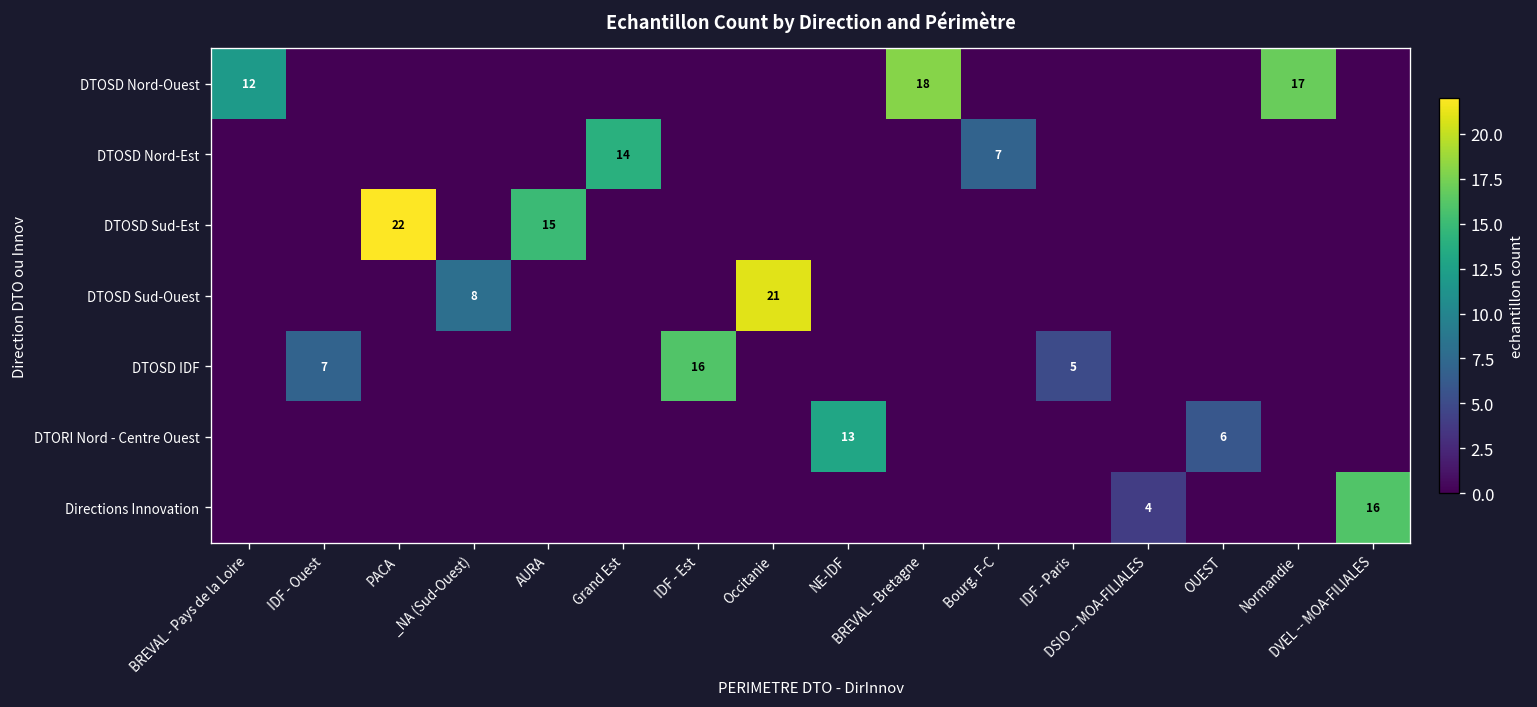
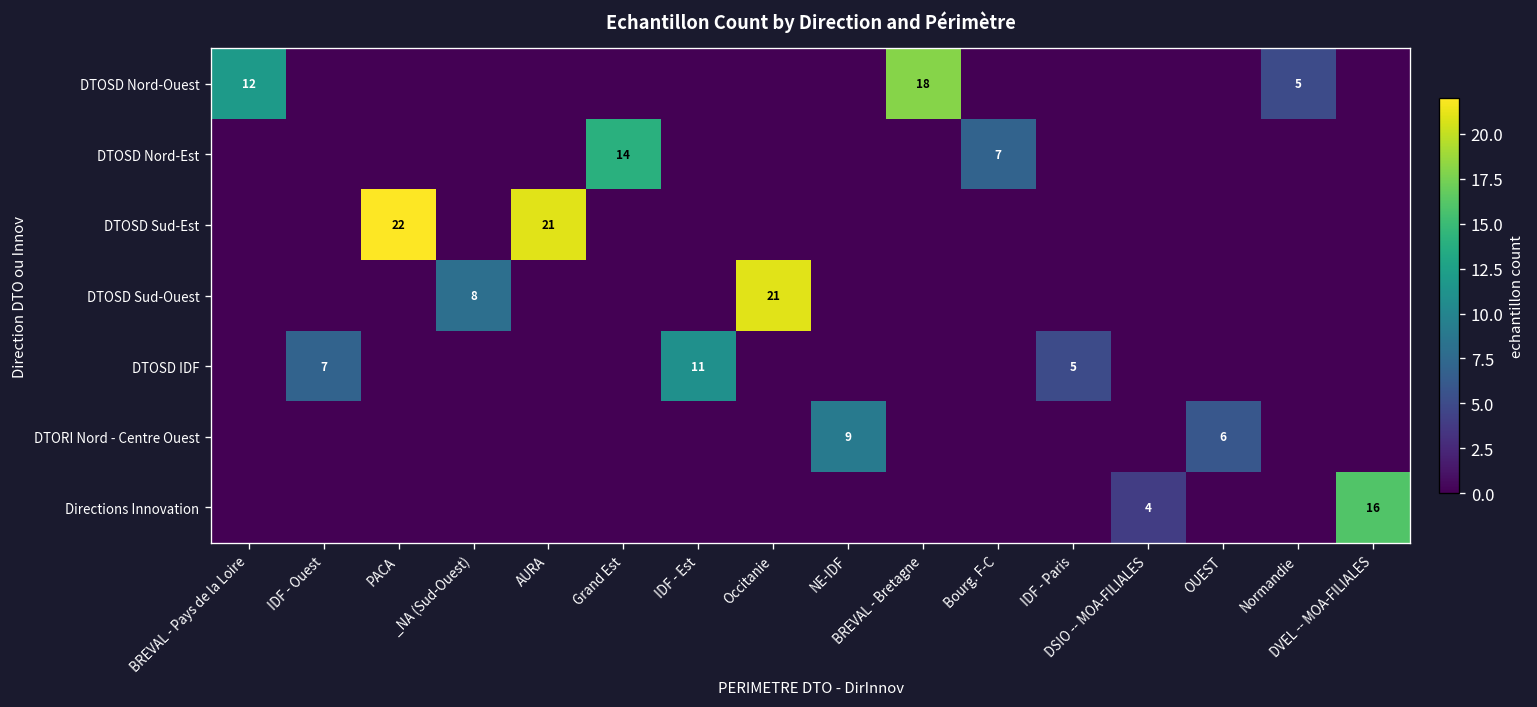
  {
    "DTOSD Nord-Ouest": {
      "BREVAL - Pays de la Loire": 12,
      "BREVAL - Bretagne": 18,
-     "Normandie": 17
+     "Normandie": 5
    },
    "DTOSD Nord-Est": {
      "Grand Est": 14,
      "Bourg. F-C": 7
    },
    "DTOSD Sud-Est": {
      "PACA": 22,
-     "AURA": 15
+     "AURA": 21
    },
    "DTOSD Sud-Ouest": {
      "_NA (Sud-Ouest)": 8,
      "Occitanie": 21
    },
    "DTOSD IDF": {
      "IDF - Ouest": 7,
-     "IDF - Est": 16,
+     "IDF - Est": 11,
      "IDF - Paris": 5
    },
    "DTORI Nord - Centre Ouest": {
-     "NE-IDF": 13,
+     "NE-IDF": 9,
      "OUEST": 6
    },
    "Directions Innovation": {
      "DSIO -- MOA-FILIALES": 4,
      "DVEL -- MOA-FILIALES": 16
    }
  }
